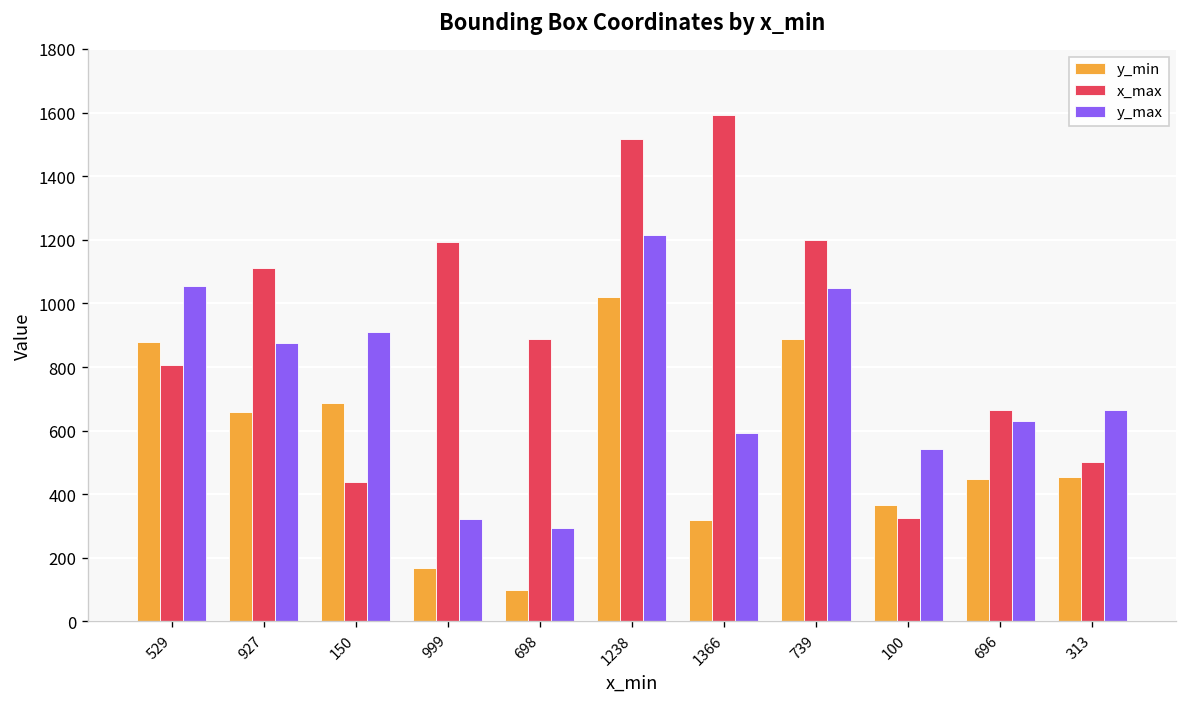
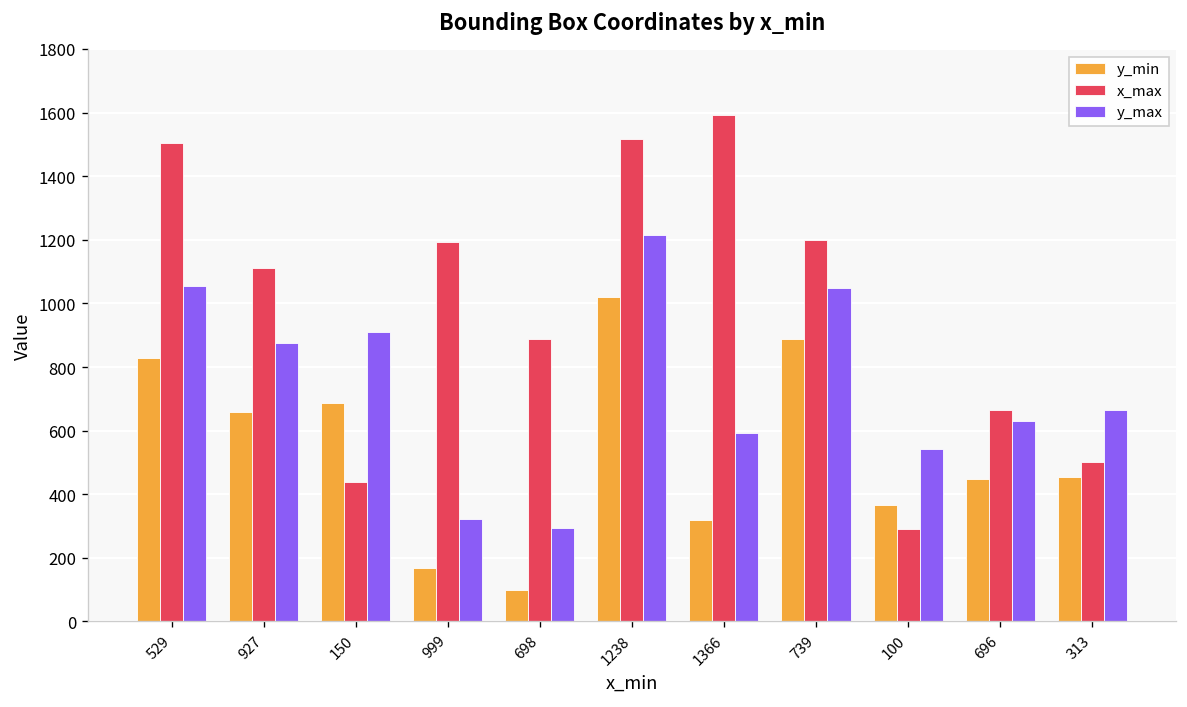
  {
    "y_min": {
-     "529": 880,
+     "529": 830,
      "927": 660,
      "150": 690,
      "999": 170,
      "698": 100,
      "1238": 1020,
      "1366": 320,
      "739": 890,
      "100": 370,
      "696": 450,
      "313": 460
    },
    "x_max": {
-     "529": 810,
+     "529": 1500,
      "927": 1110,
      "150": 440,
      "999": 1190,
      "698": 890,
      "1238": 1520,
      "1366": 1590,
      "739": 1200,
-     "100": 320,
+     "100": 290,
      "696": 670,
      "313": 500
    },
    "y_max": {
      "529": 1060,
      "927": 880,
      "150": 910,
      "999": 320,
      "698": 300,
      "1238": 1220,
      "1366": 590,
      "739": 1050,
      "100": 540,
      "696": 630,
      "313": 670
    }
  }
